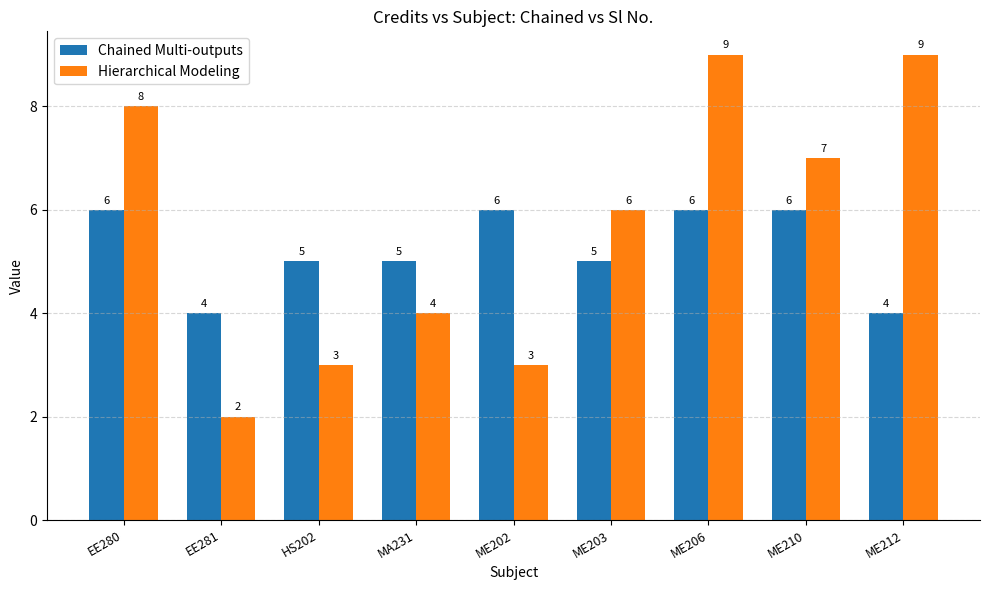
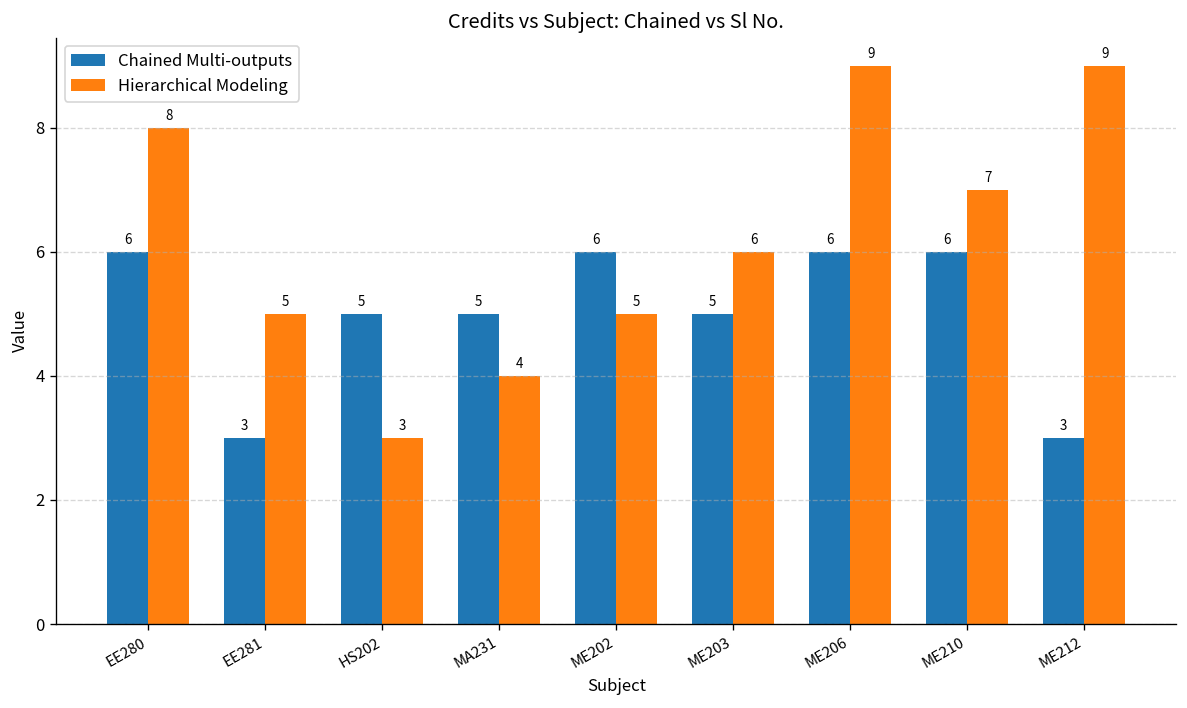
  {
    "Chained Multi-outputs": {
      "EE280": 6,
-     "EE281": 4,
+     "EE281": 3,
      "HS202": 5,
      "MA231": 5,
      "ME202": 6,
      "ME203": 5,
      "ME206": 6,
      "ME210": 6,
-     "ME212": 4
+     "ME212": 3
    },
    "Hierarchical Modeling": {
      "EE280": 8,
-     "EE281": 2,
+     "EE281": 5,
      "HS202": 3,
      "MA231": 4,
-     "ME202": 3,
+     "ME202": 5,
      "ME203": 6,
      "ME206": 9,
      "ME210": 7,
      "ME212": 9
    }
  }
